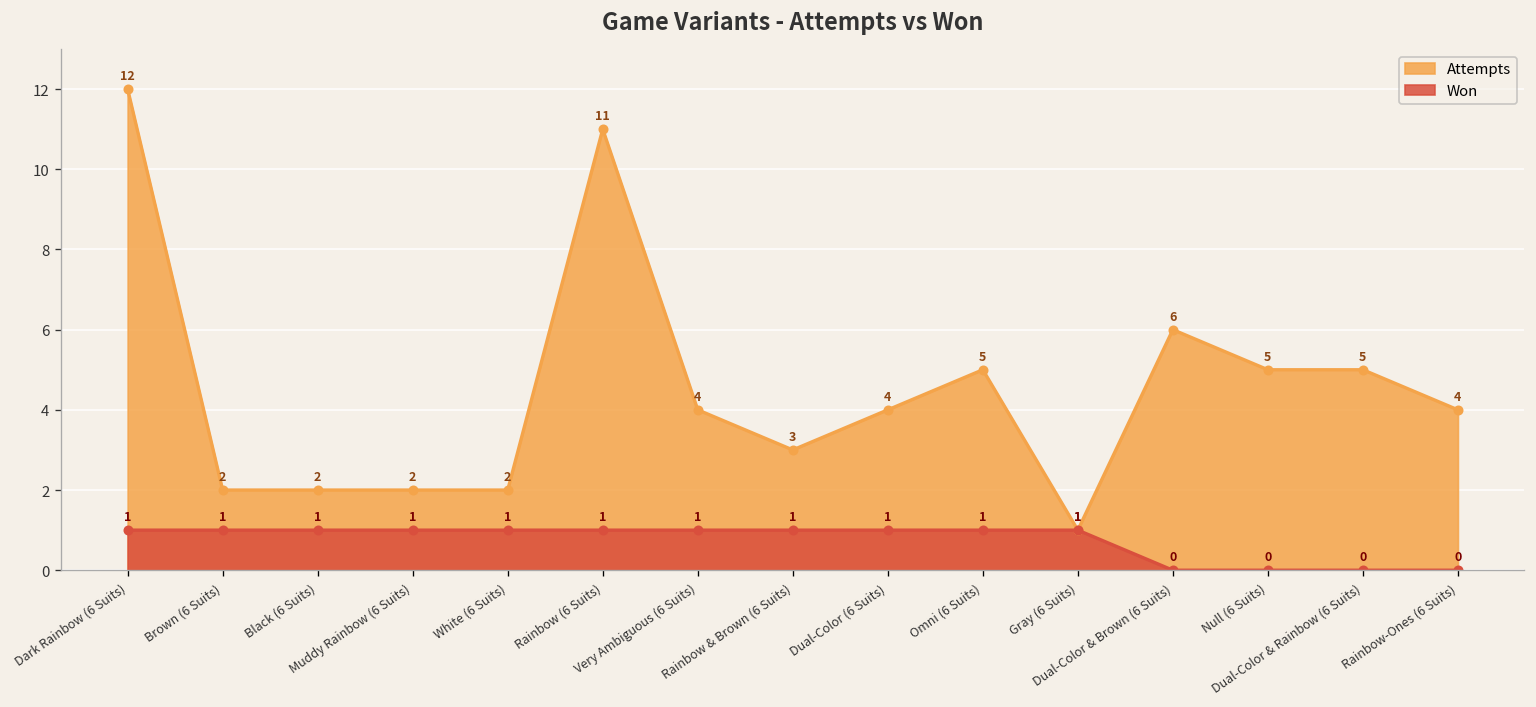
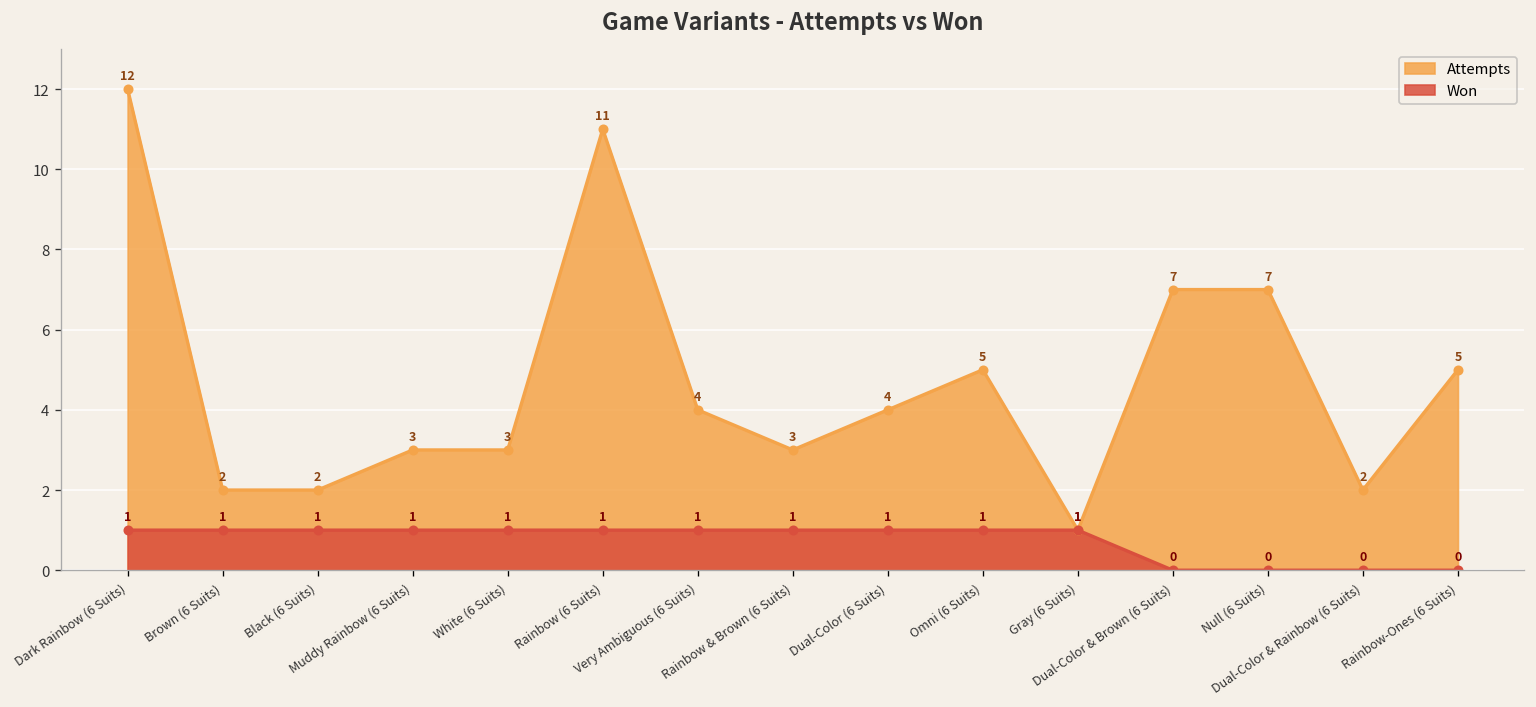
  {
    "Attempts": {
      "Dark Rainbow (6 Suits)": 12,
      "Brown (6 Suits)": 2,
      "Black (6 Suits)": 2,
-     "Muddy Rainbow (6 Suits)": 2,
-     "White (6 Suits)": 2,
+     "Muddy Rainbow (6 Suits)": 3,
+     "White (6 Suits)": 3,
      "Rainbow (6 Suits)": 11,
      "Very Ambiguous (6 Suits)": 4,
      "Rainbow & Brown (6 Suits)": 3,
      "Dual-Color (6 Suits)": 4,
      "Omni (6 Suits)": 5,
-     "Dual-Color & Brown (6 Suits)": 6,
-     "Null (6 Suits)": 5,
-     "Dual-Color & Rainbow (6 Suits)": 5,
-     "Rainbow-Ones (6 Suits)": 4
+     "Dual-Color & Brown (6 Suits)": 7,
+     "Null (6 Suits)": 7,
+     "Dual-Color & Rainbow (6 Suits)": 2,
+     "Rainbow-Ones (6 Suits)": 5
    },
    "Won": {
      "Dark Rainbow (6 Suits)": 1,
      "Brown (6 Suits)": 1,
      "Black (6 Suits)": 1,
      "Muddy Rainbow (6 Suits)": 1,
      "White (6 Suits)": 1,
      "Rainbow (6 Suits)": 1,
      "Very Ambiguous (6 Suits)": 1,
      "Rainbow & Brown (6 Suits)": 1,
      "Dual-Color (6 Suits)": 1,
      "Omni (6 Suits)": 1,
      "Dual-Color & Brown (6 Suits)": 0,
      "Null (6 Suits)": 0,
      "Dual-Color & Rainbow (6 Suits)": 0,
      "Rainbow-Ones (6 Suits)": 0
    }
  }
